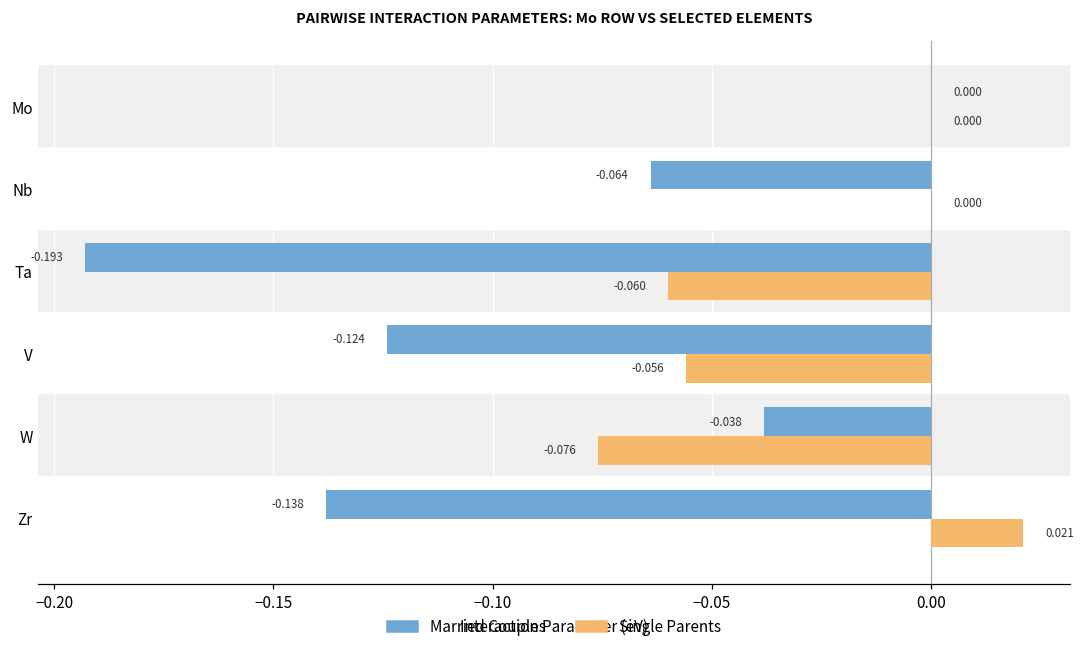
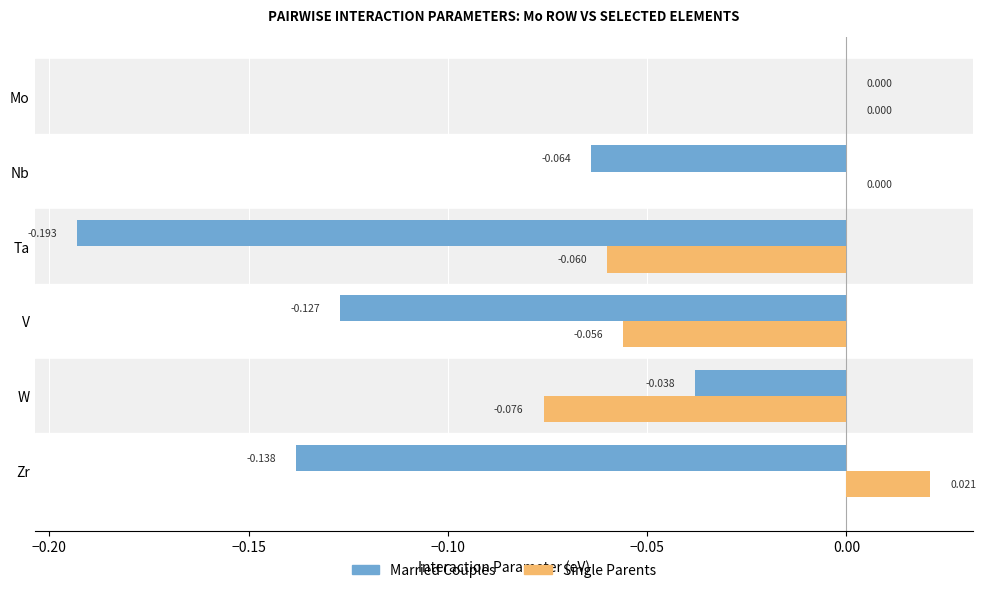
  {
    "Married Couples": {
      "Mo": 0.000,
      "Nb": -0.064,
      "Ta": -0.193,
-     "V": -0.124,
+     "V": -0.127,
      "W": -0.038,
      "Zr": -0.138
    },
    "Single Parents": {
      "Mo": 0.000,
      "Nb": 0.000,
      "Ta": -0.060,
      "V": -0.056,
      "W": -0.076,
      "Zr": 0.021
    }
  }
